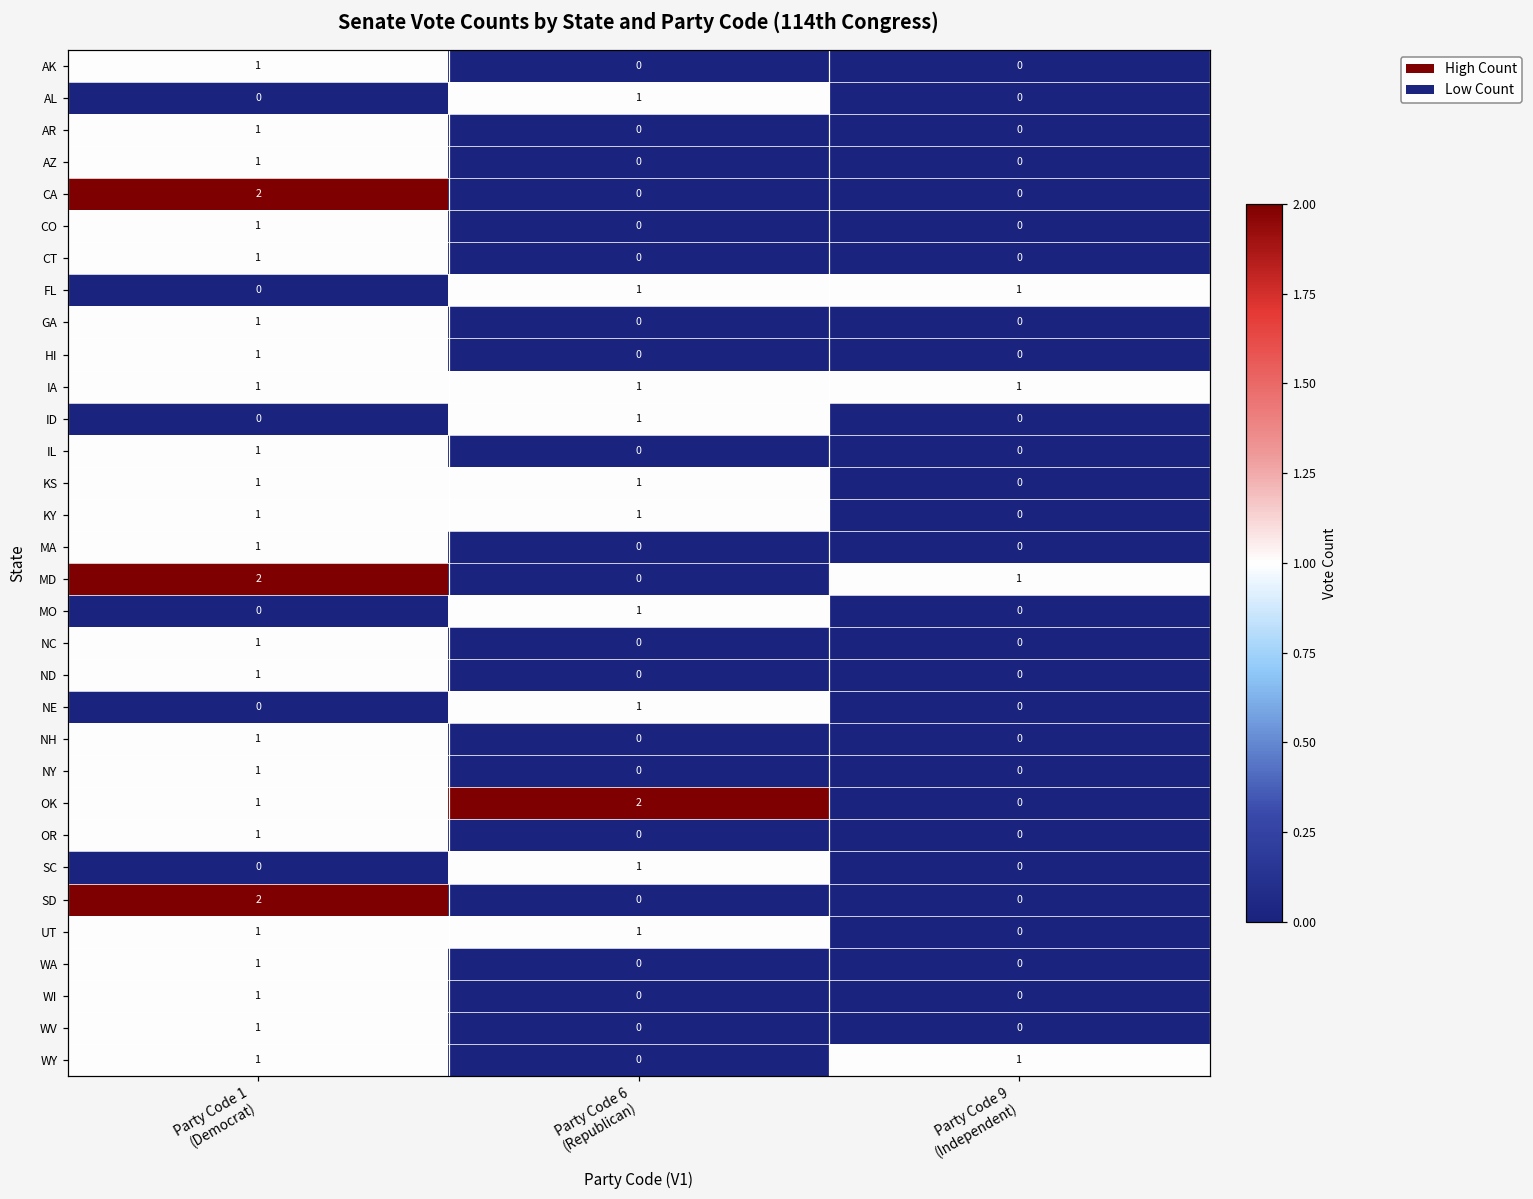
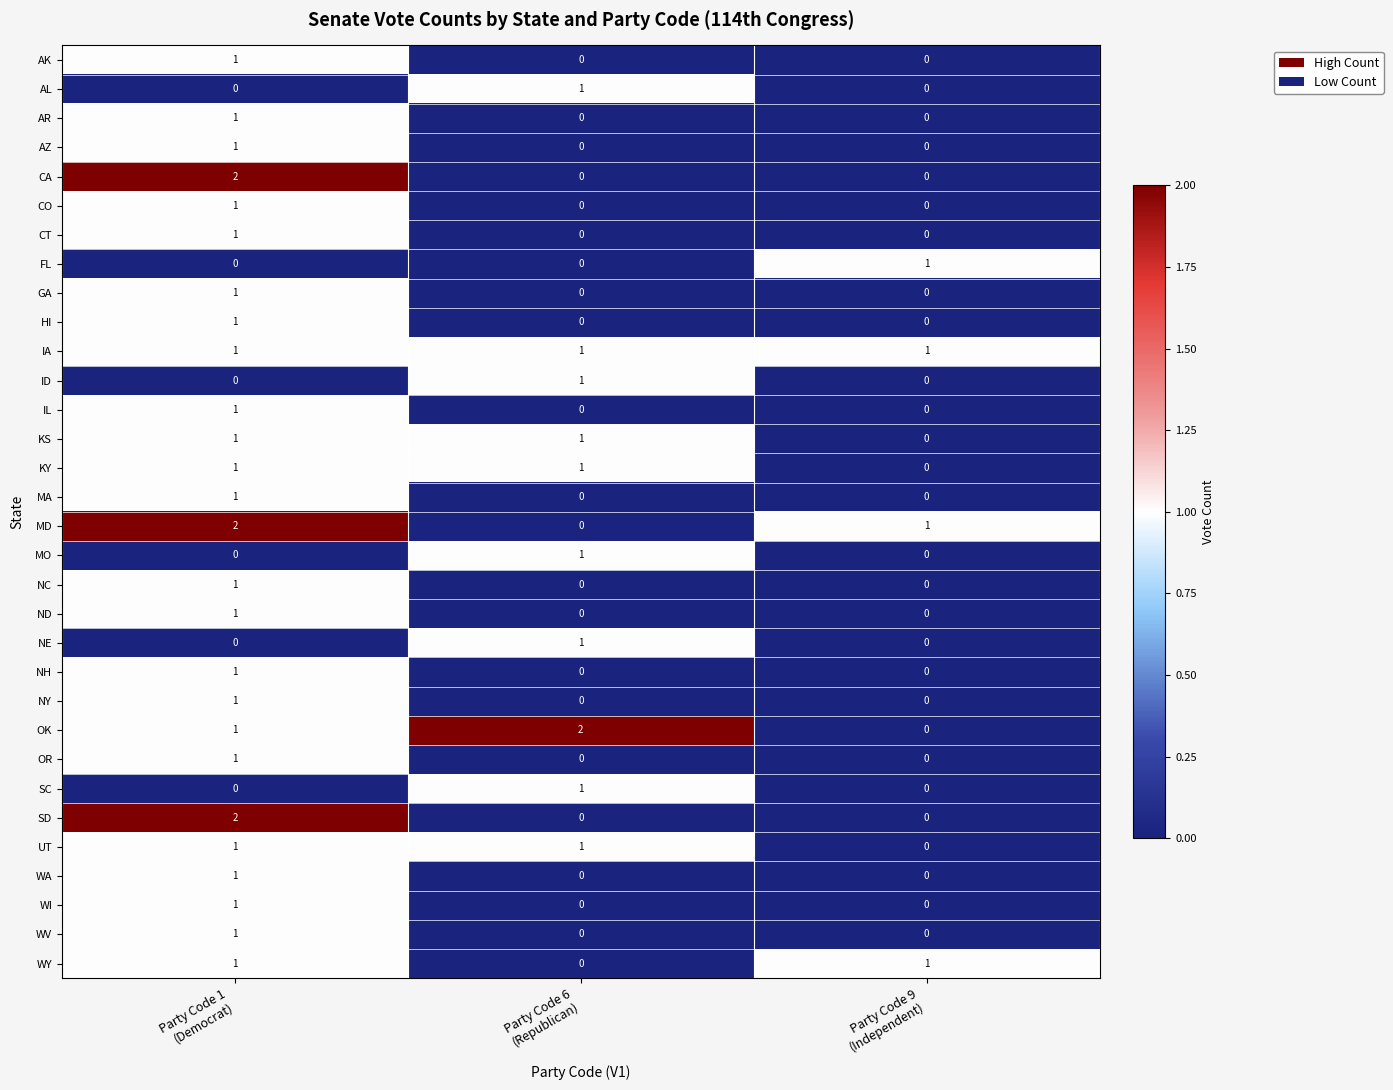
  {
    "AK": {
      "Party Code 1 (Democrat)": 1,
      "Party Code 6 (Republican)": 0,
      "Party Code 9 (Independent)": 0
    },
    "AL": {
      "Party Code 1 (Democrat)": 0,
      "Party Code 6 (Republican)": 1,
      "Party Code 9 (Independent)": 0
    },
    "AR": {
      "Party Code 1 (Democrat)": 1,
      "Party Code 6 (Republican)": 0,
      "Party Code 9 (Independent)": 0
    },
    "AZ": {
      "Party Code 1 (Democrat)": 1,
      "Party Code 6 (Republican)": 0,
      "Party Code 9 (Independent)": 0
    },
    "CA": {
      "Party Code 1 (Democrat)": 2,
      "Party Code 6 (Republican)": 0,
      "Party Code 9 (Independent)": 0
    },
    "CO": {
      "Party Code 1 (Democrat)": 1,
      "Party Code 6 (Republican)": 0,
      "Party Code 9 (Independent)": 0
    },
    "CT": {
      "Party Code 1 (Democrat)": 1,
      "Party Code 6 (Republican)": 0,
      "Party Code 9 (Independent)": 0
    },
    "FL": {
      "Party Code 1 (Democrat)": 0,
-     "Party Code 6 (Republican)": 1,
+     "Party Code 6 (Republican)": 0,
      "Party Code 9 (Independent)": 1
    },
    "GA": {
      "Party Code 1 (Democrat)": 1,
      "Party Code 6 (Republican)": 0,
      "Party Code 9 (Independent)": 0
    },
    "HI": {
      "Party Code 1 (Democrat)": 1,
      "Party Code 6 (Republican)": 0,
      "Party Code 9 (Independent)": 0
    },
    "IA": {
      "Party Code 1 (Democrat)": 1,
      "Party Code 6 (Republican)": 1,
      "Party Code 9 (Independent)": 1
    },
    "ID": {
      "Party Code 1 (Democrat)": 0,
      "Party Code 6 (Republican)": 1,
      "Party Code 9 (Independent)": 0
    },
    "IL": {
      "Party Code 1 (Democrat)": 1,
      "Party Code 6 (Republican)": 0,
      "Party Code 9 (Independent)": 0
    },
    "KS": {
      "Party Code 1 (Democrat)": 1,
      "Party Code 6 (Republican)": 1,
      "Party Code 9 (Independent)": 0
    },
    "KY": {
      "Party Code 1 (Democrat)": 1,
      "Party Code 6 (Republican)": 1,
      "Party Code 9 (Independent)": 0
    },
    "MA": {
      "Party Code 1 (Democrat)": 1,
      "Party Code 6 (Republican)": 0,
      "Party Code 9 (Independent)": 0
    },
    "MD": {
      "Party Code 1 (Democrat)": 2,
      "Party Code 6 (Republican)": 0,
      "Party Code 9 (Independent)": 1
    },
    "MO": {
      "Party Code 1 (Democrat)": 0,
      "Party Code 6 (Republican)": 1,
      "Party Code 9 (Independent)": 0
    },
    "NC": {
      "Party Code 1 (Democrat)": 1,
      "Party Code 6 (Republican)": 0,
      "Party Code 9 (Independent)": 0
    },
    "ND": {
      "Party Code 1 (Democrat)": 1,
      "Party Code 6 (Republican)": 0,
      "Party Code 9 (Independent)": 0
    },
    "NE": {
      "Party Code 1 (Democrat)": 0,
      "Party Code 6 (Republican)": 1,
      "Party Code 9 (Independent)": 0
    },
    "NH": {
      "Party Code 1 (Democrat)": 1,
      "Party Code 6 (Republican)": 0,
      "Party Code 9 (Independent)": 0
    },
    "NY": {
      "Party Code 1 (Democrat)": 1,
      "Party Code 6 (Republican)": 0,
      "Party Code 9 (Independent)": 0
    },
    "OK": {
      "Party Code 1 (Democrat)": 1,
      "Party Code 6 (Republican)": 2,
      "Party Code 9 (Independent)": 0
    },
    "OR": {
      "Party Code 1 (Democrat)": 1,
      "Party Code 6 (Republican)": 0,
      "Party Code 9 (Independent)": 0
    },
    "SC": {
      "Party Code 1 (Democrat)": 0,
      "Party Code 6 (Republican)": 1,
      "Party Code 9 (Independent)": 0
    },
    "SD": {
      "Party Code 1 (Democrat)": 2,
      "Party Code 6 (Republican)": 0,
      "Party Code 9 (Independent)": 0
    },
    "UT": {
      "Party Code 1 (Democrat)": 1,
      "Party Code 6 (Republican)": 1,
      "Party Code 9 (Independent)": 0
    },
    "WA": {
      "Party Code 1 (Democrat)": 1,
      "Party Code 6 (Republican)": 0,
      "Party Code 9 (Independent)": 0
    },
    "WI": {
      "Party Code 1 (Democrat)": 1,
      "Party Code 6 (Republican)": 0,
      "Party Code 9 (Independent)": 0
    },
    "WV": {
      "Party Code 1 (Democrat)": 1,
      "Party Code 6 (Republican)": 0,
      "Party Code 9 (Independent)": 0
    },
    "WY": {
      "Party Code 1 (Democrat)": 1,
      "Party Code 6 (Republican)": 0,
      "Party Code 9 (Independent)": 1
    }
  }
